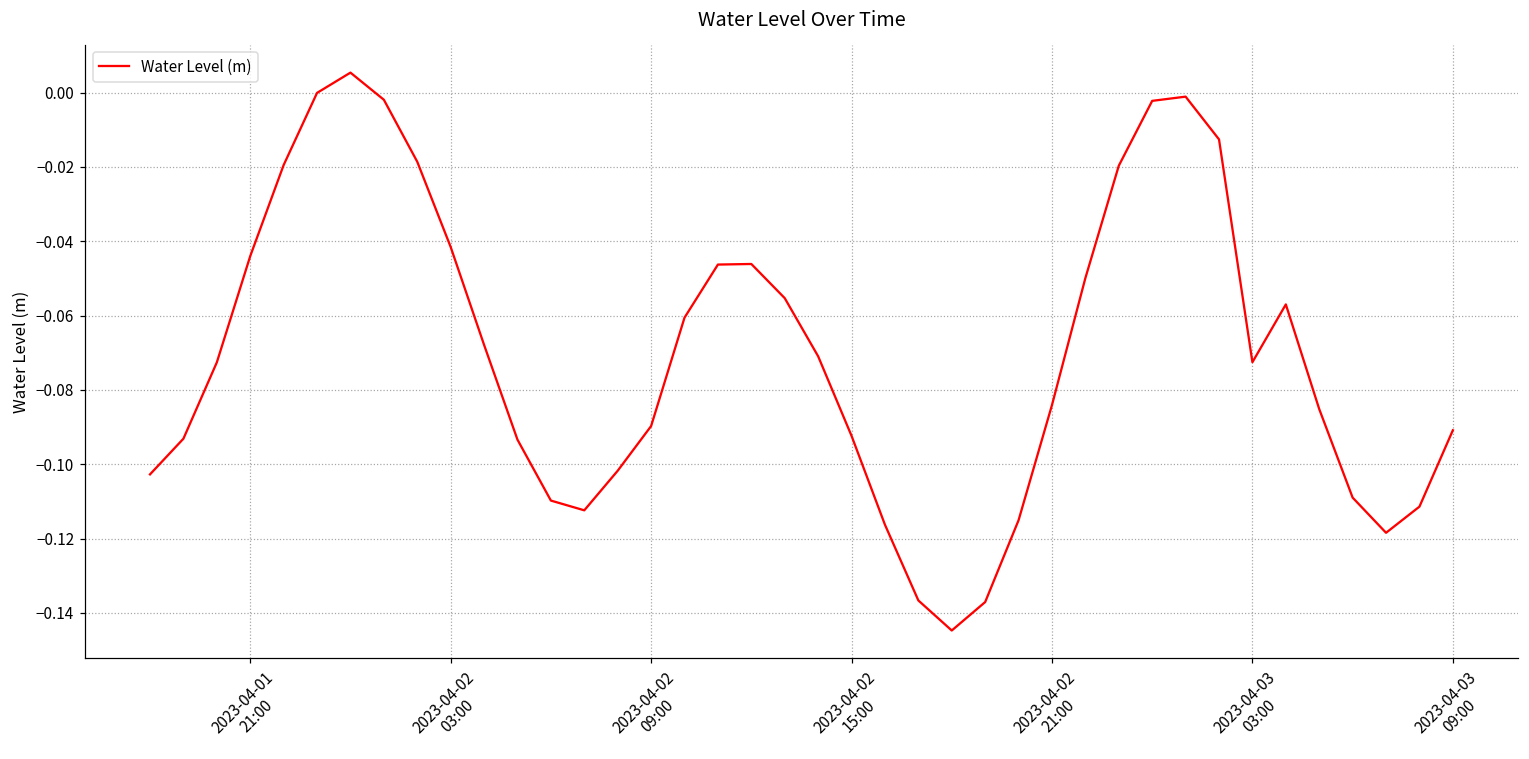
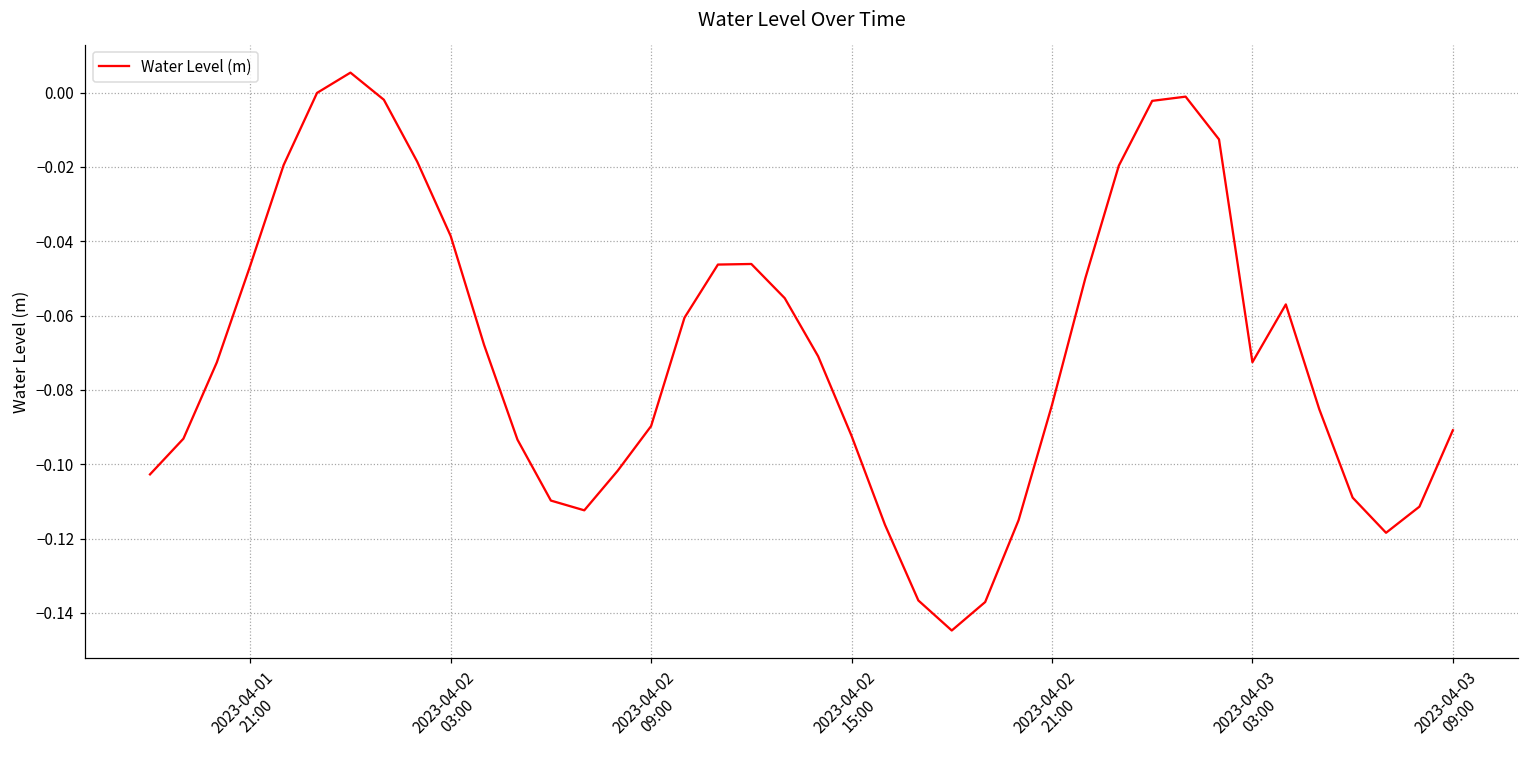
  {
-   "2023-04-01 21:00": -0.044,
-   "2023-04-02 03:00": -0.042,
+   "2023-04-01 21:00": -0.047,
+   "2023-04-02 03:00": -0.039,
    "2023-04-02 09:00": -0.090,
    "2023-04-02 15:00": -0.092,
    "2023-04-02 21:00": -0.084,
    "2023-04-03 03:00": -0.073,
    "2023-04-03 09:00": -0.091
  }
